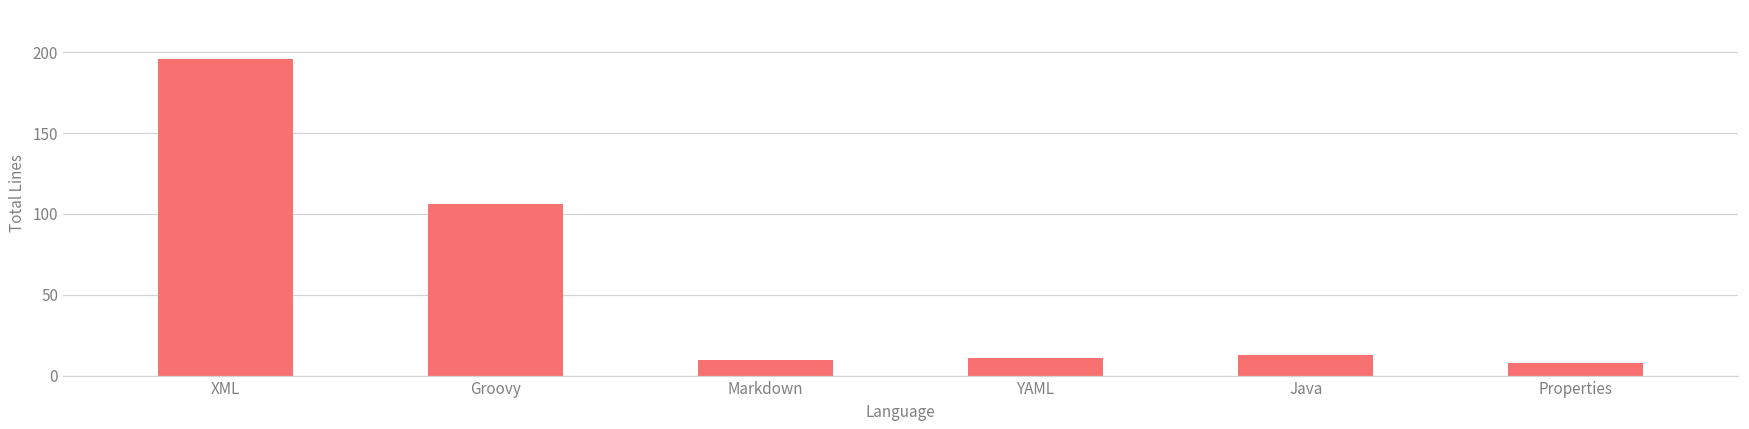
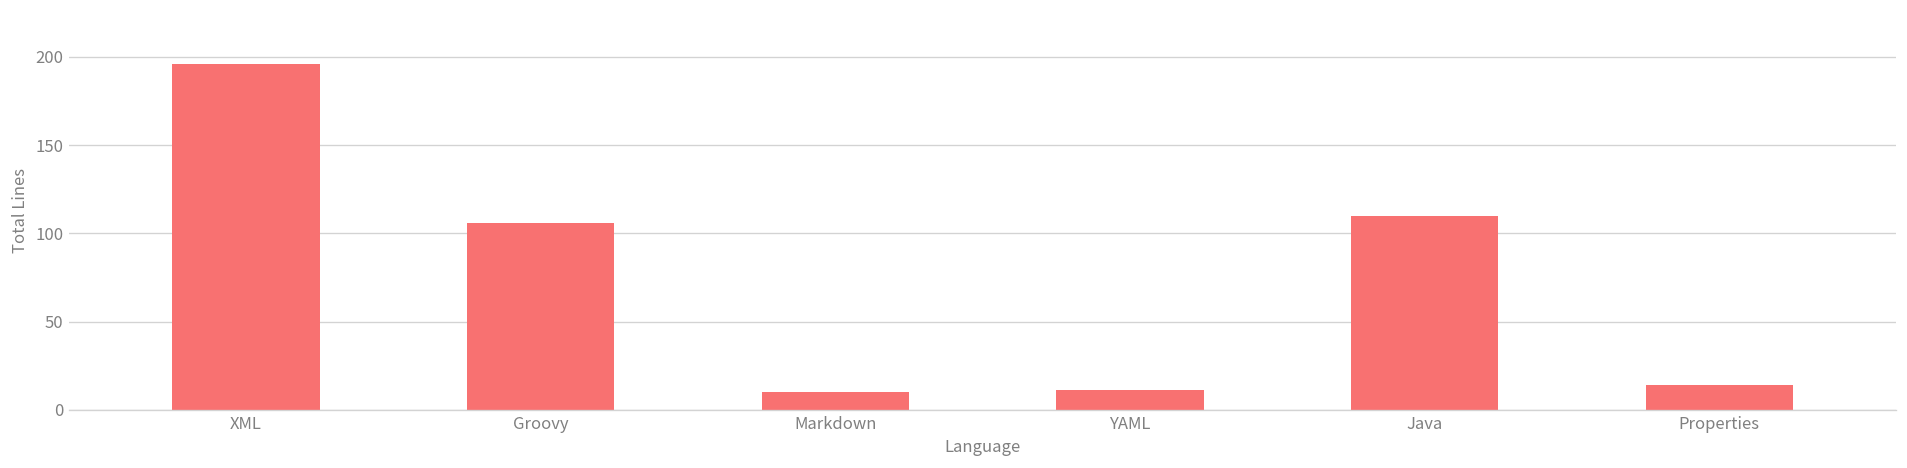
  {
    "XML": 196,
    "Groovy": 106,
    "Markdown": 10,
    "YAML": 11,
-   "Java": 13,
-   "Properties": 8
+   "Java": 110,
+   "Properties": 14
  }
